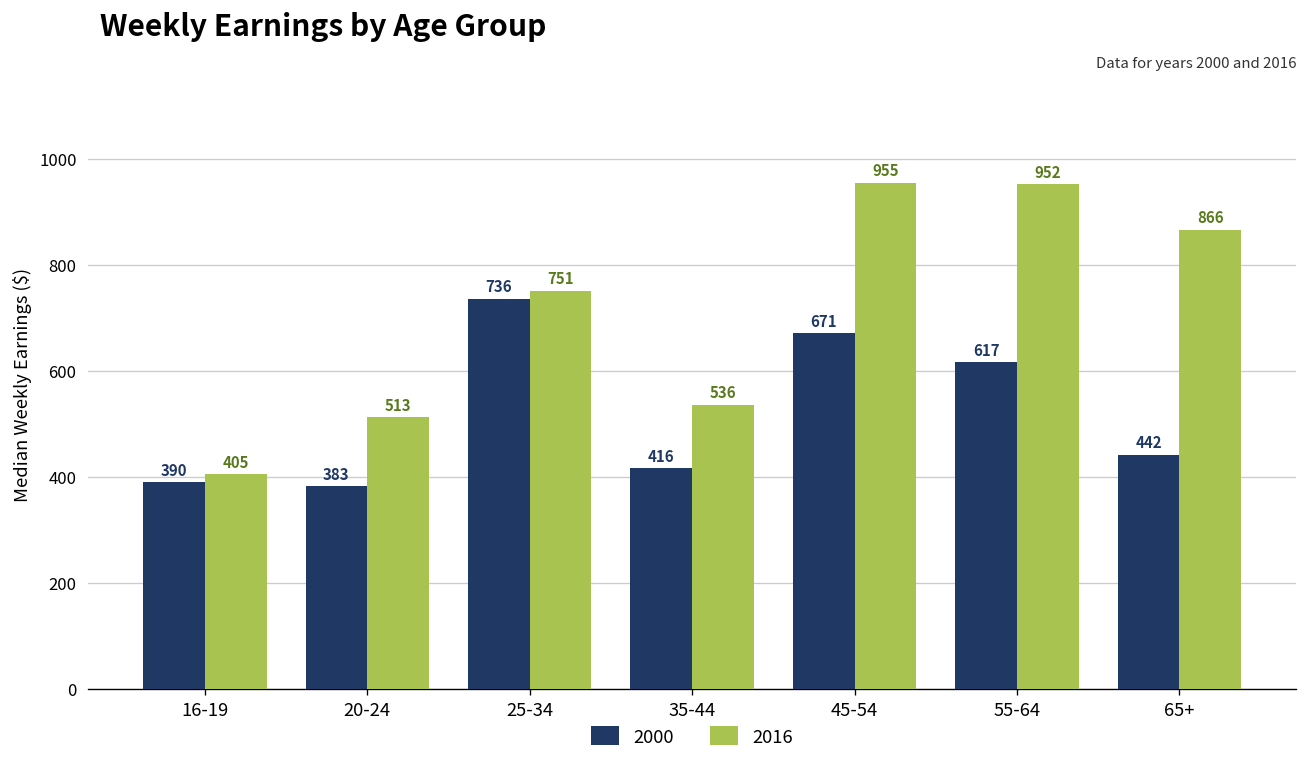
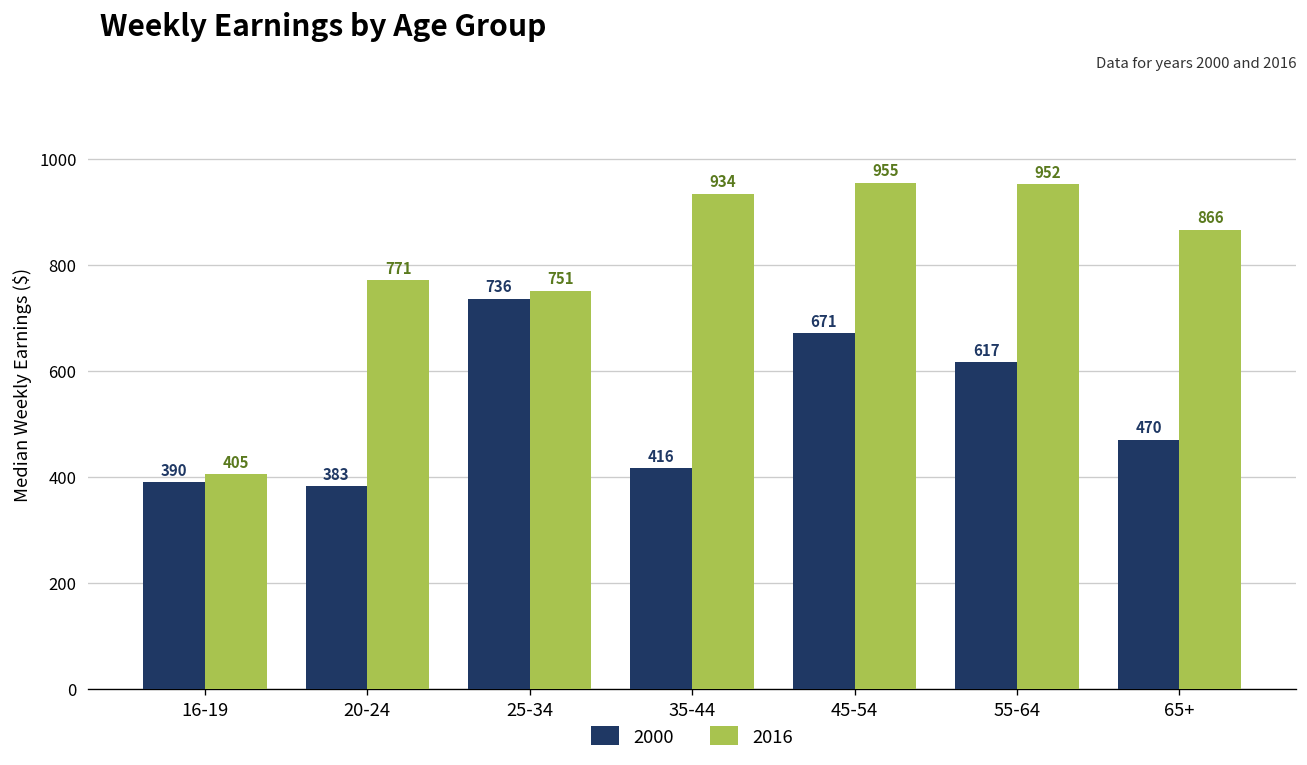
  {
    "2000": {
      "16-19": 390,
      "20-24": 383,
      "25-34": 736,
      "35-44": 416,
      "45-54": 671,
      "55-64": 617,
-     "65+": 442
+     "65+": 470
    },
    "2016": {
      "16-19": 405,
-     "20-24": 513,
+     "20-24": 771,
      "25-34": 751,
-     "35-44": 536,
+     "35-44": 934,
      "45-54": 955,
      "55-64": 952,
      "65+": 866
    }
  }
